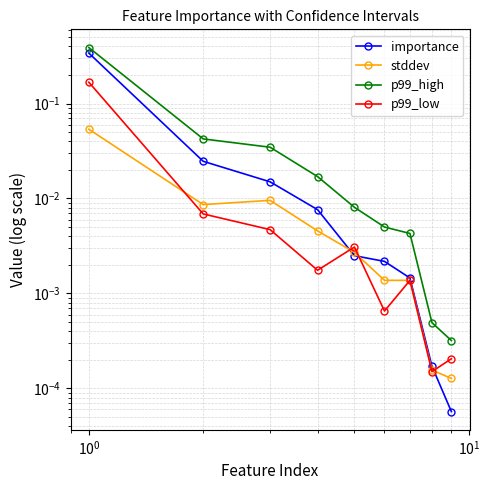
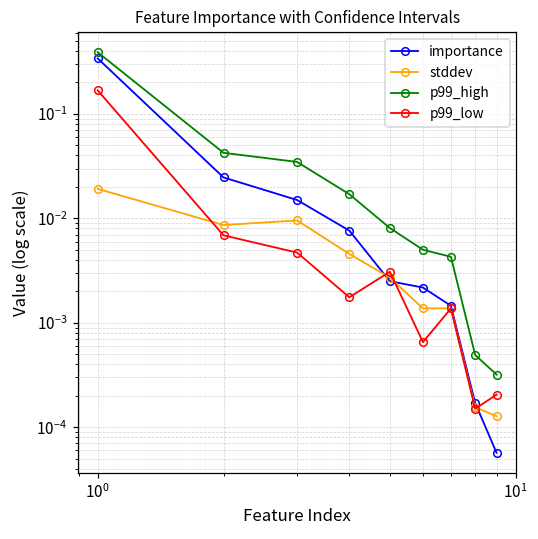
  {
    "importance": {
      "10^0": 0.34
    },
    "stddev": {
-     "10^0": 0.05
+     "10^0": 0.019
    },
    "p99_high": {
      "10^0": 0.39
    },
    "p99_low": {
      "10^0": 0.17
    }
  }
